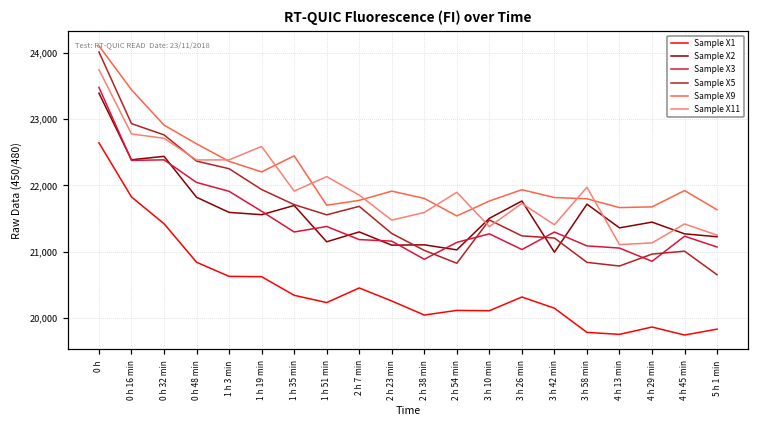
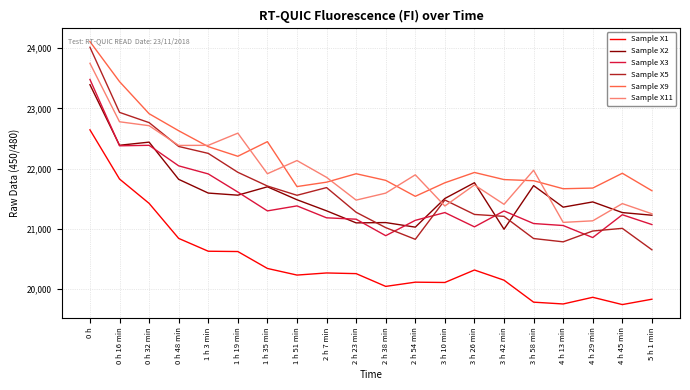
  {
    "Sample X1": {
      "0 h": "22,600",
      "0 h 16 min": "21,800",
      "0 h 32 min": "21,400",
      "0 h 48 min": "20,800",
      "1 h 3 min": "20,600",
      "1 h 19 min": "20,600",
      "1 h 35 min": "20,300",
      "1 h 51 min": "20,200",
-     "2 h 7 min": "20,500",
+     "2 h 7 min": "20,300",
      "2 h 23 min": "20,300",
      "2 h 38 min": "20,000",
      "2 h 54 min": "20,100",
      "3 h 10 min": "20,100",
      "3 h 26 min": "20,300",
      "3 h 42 min": "20,100",
      "3 h 58 min": "19,800",
      "4 h 13 min": "19,800",
      "4 h 29 min": "19,900",
      "4 h 45 min": "19,700",
      "5 h 1 min": "19,800"
    },
    "Sample X2": {
      "0 h": "23,400",
      "0 h 32 min": "22,400",
      "0 h 48 min": "21,800",
      "1 h 3 min": "21,600",
      "1 h 19 min": "21,600",
-     "1 h 51 min": "21,200",
+     "1 h 51 min": "21,500",
      "2 h 7 min": "21,300",
      "2 h 23 min": "21,100",
      "2 h 38 min": "21,100",
      "2 h 54 min": "21,000",
      "3 h 42 min": "21,000",
      "3 h 58 min": "21,700",
      "4 h 13 min": "21,400",
      "4 h 29 min": "21,400"
    }
  }
